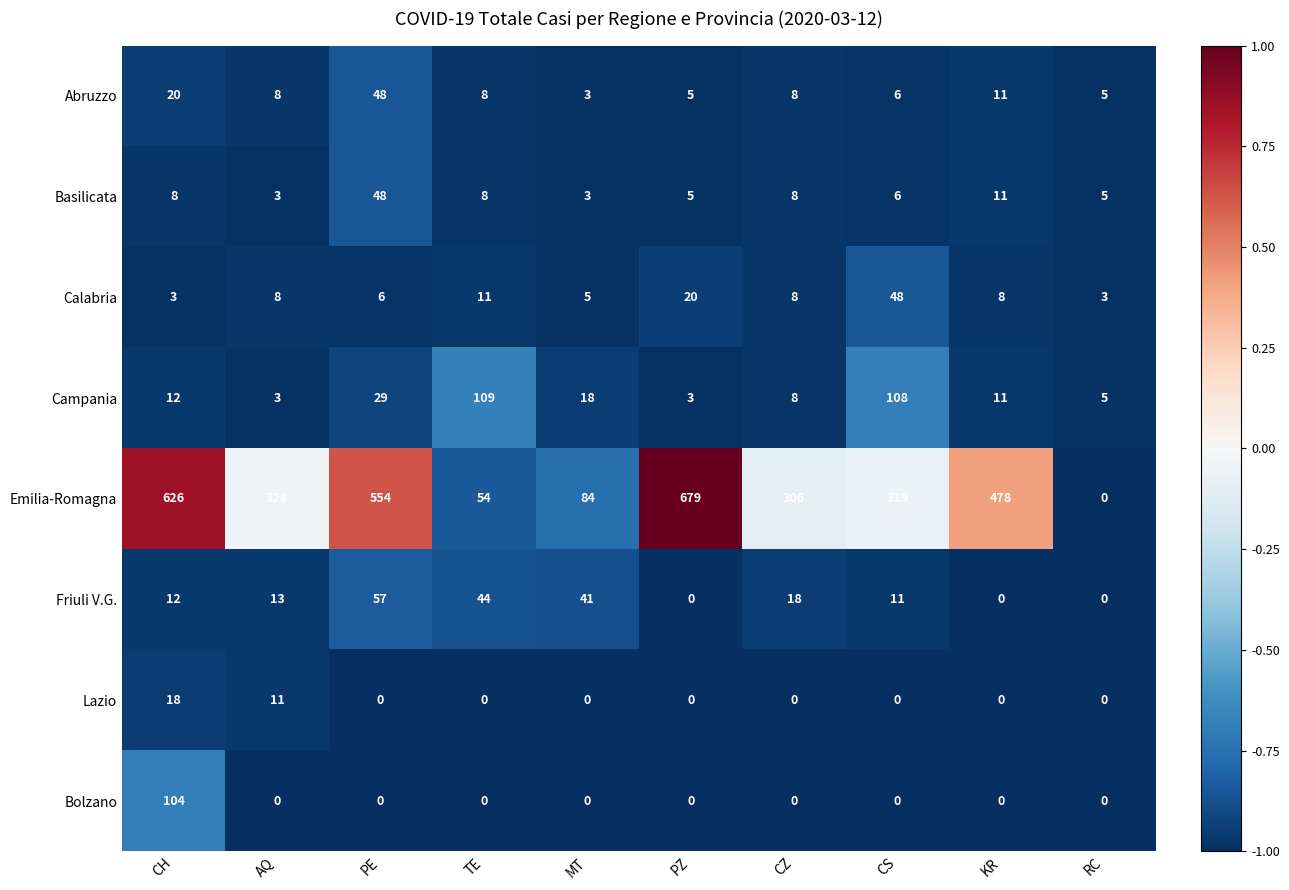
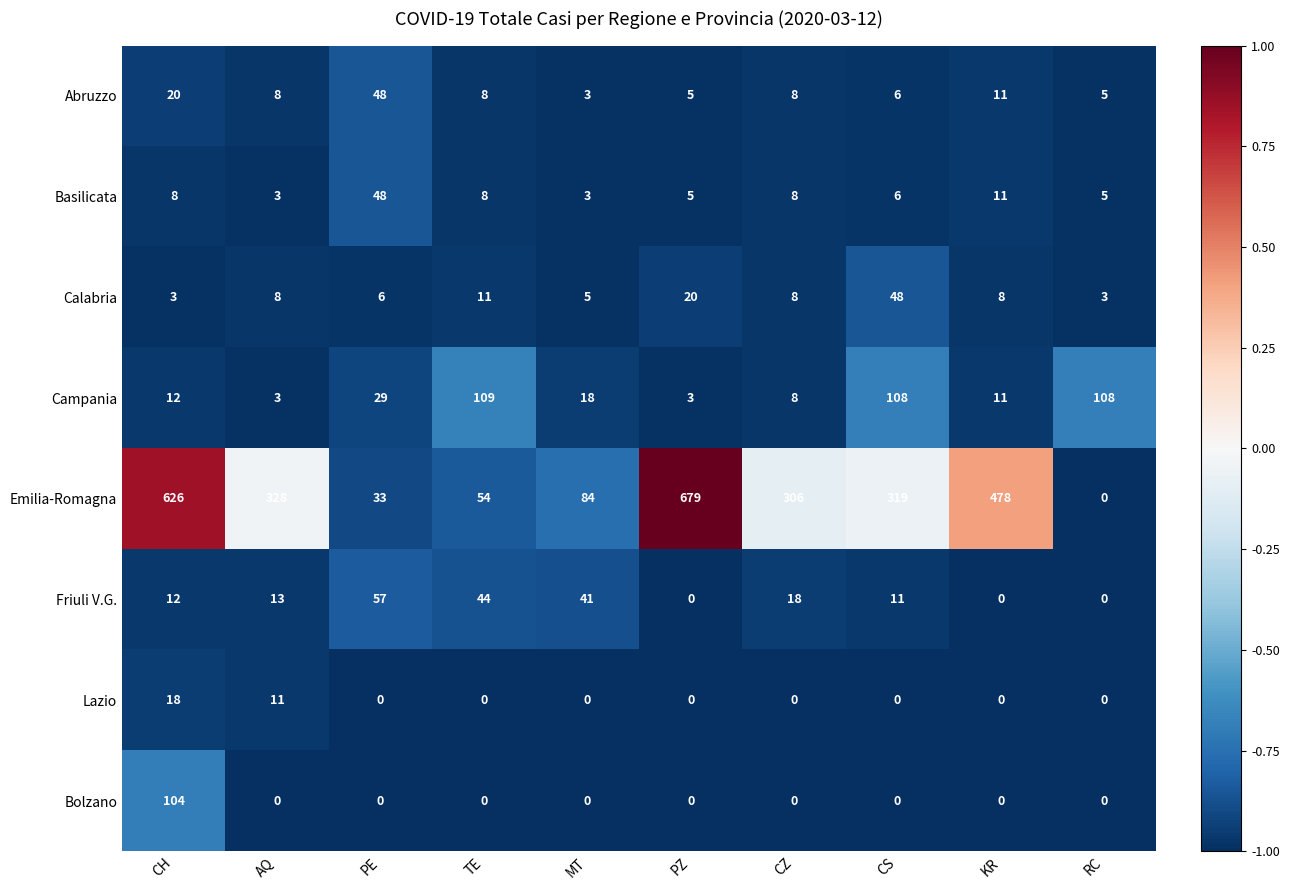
  {
    "Abruzzo": {
      "CH": 20,
      "AQ": 8,
      "PE": 48,
      "TE": 8,
      "MT": 3,
      "PZ": 5,
      "CZ": 8,
      "CS": 6,
      "KR": 11,
      "RC": 5
    },
    "Basilicata": {
      "CH": 8,
      "AQ": 3,
      "PE": 48,
      "TE": 8,
      "MT": 3,
      "PZ": 5,
      "CZ": 8,
      "CS": 6,
      "KR": 11,
      "RC": 5
    },
    "Calabria": {
      "CH": 3,
      "AQ": 8,
      "PE": 6,
      "TE": 11,
      "MT": 5,
      "PZ": 20,
      "CZ": 8,
      "CS": 48,
      "KR": 8,
      "RC": 3
    },
    "Campania": {
      "CH": 12,
      "AQ": 3,
      "PE": 29,
      "TE": 109,
      "MT": 18,
      "PZ": 3,
      "CZ": 8,
      "CS": 108,
      "KR": 11,
-     "RC": 5
+     "RC": 108
    },
    "Emilia-Romagna": {
      "CH": 626,
-     "PE": 554,
+     "PE": 33,
      "TE": 54,
      "MT": 84,
      "PZ": 679,
      "KR": 478,
      "RC": 0
    },
    "Friuli V.G.": {
      "CH": 12,
      "AQ": 13,
      "PE": 57,
      "TE": 44,
      "MT": 41,
      "PZ": 0,
      "CZ": 18,
      "CS": 11,
      "KR": 0,
      "RC": 0
    },
    "Lazio": {
      "CH": 18,
      "AQ": 11,
      "PE": 0,
      "TE": 0,
      "MT": 0,
      "PZ": 0,
      "CZ": 0,
      "CS": 0,
      "KR": 0,
      "RC": 0
    },
    "Bolzano": {
      "CH": 104,
      "AQ": 0,
      "PE": 0,
      "TE": 0,
      "MT": 0,
      "PZ": 0,
      "CZ": 0,
      "CS": 0,
      "KR": 0,
      "RC": 0
    }
  }
